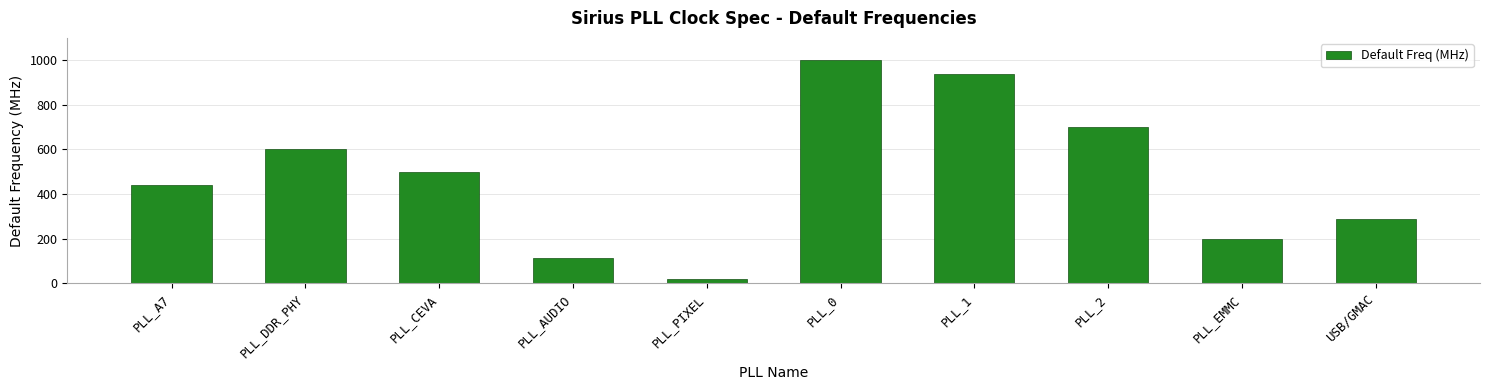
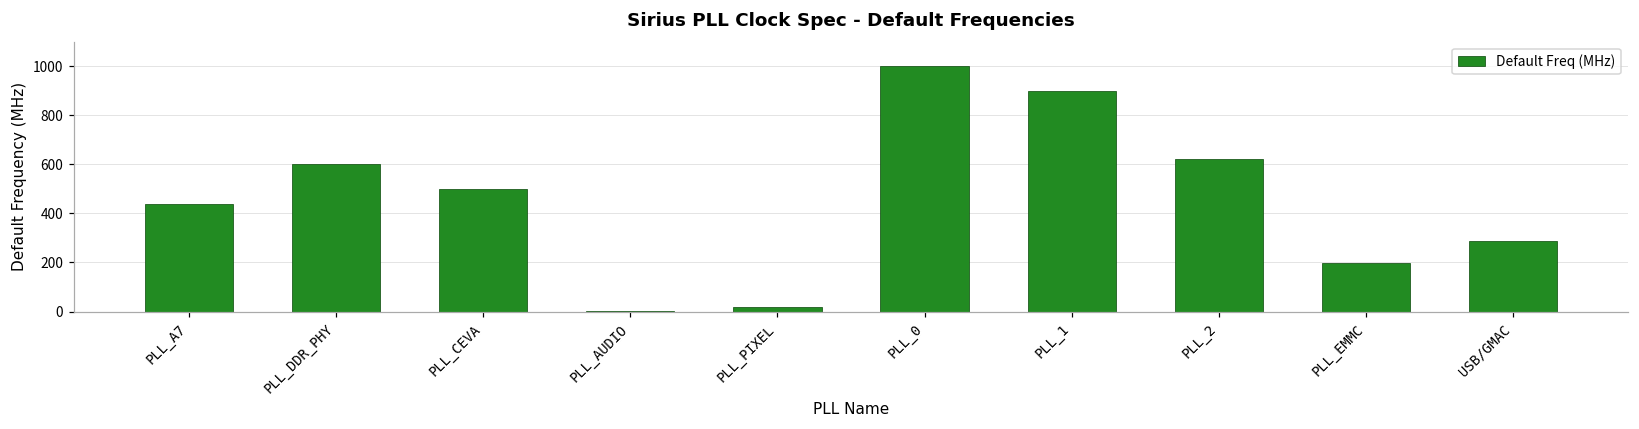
  {
    "PLL_A7": 440,
    "PLL_DDR_PHY": 600,
    "PLL_CEVA": 500,
-   "PLL_AUDIO": 110,
+   "PLL_AUDIO": 0,
    "PLL_PIXEL": 20,
    "PLL_0": 1000,
-   "PLL_1": 940,
-   "PLL_2": 700,
+   "PLL_1": 900,
+   "PLL_2": 620,
    "PLL_EMMC": 200,
    "USB/GMAC": 290
  }
